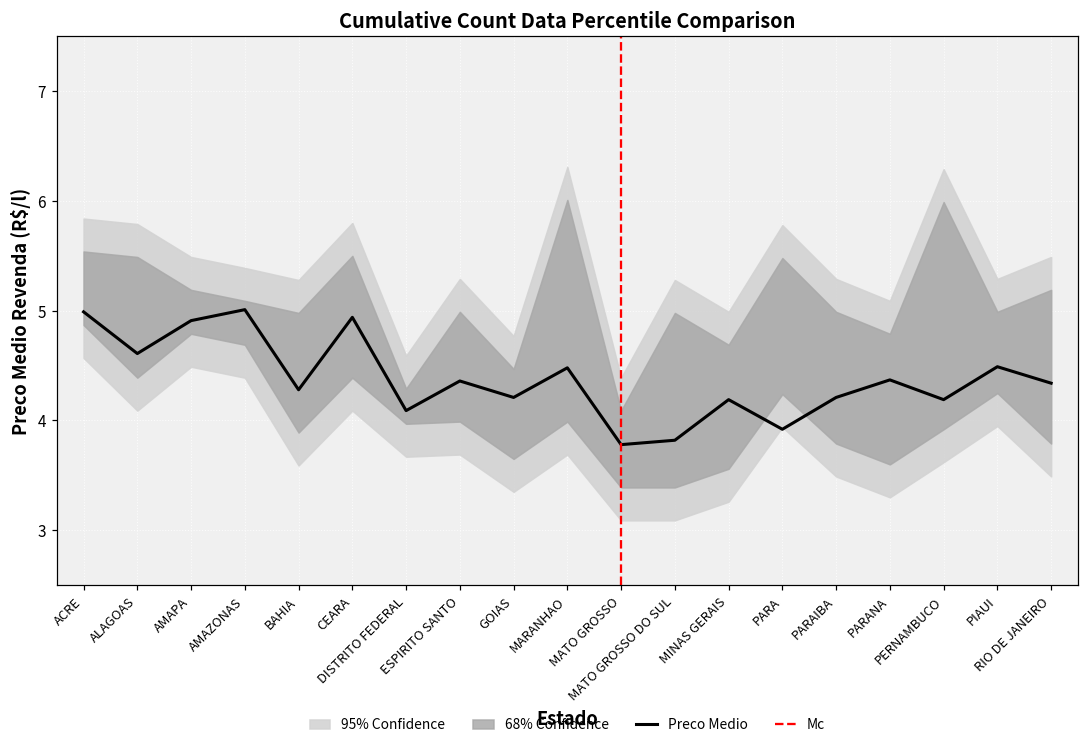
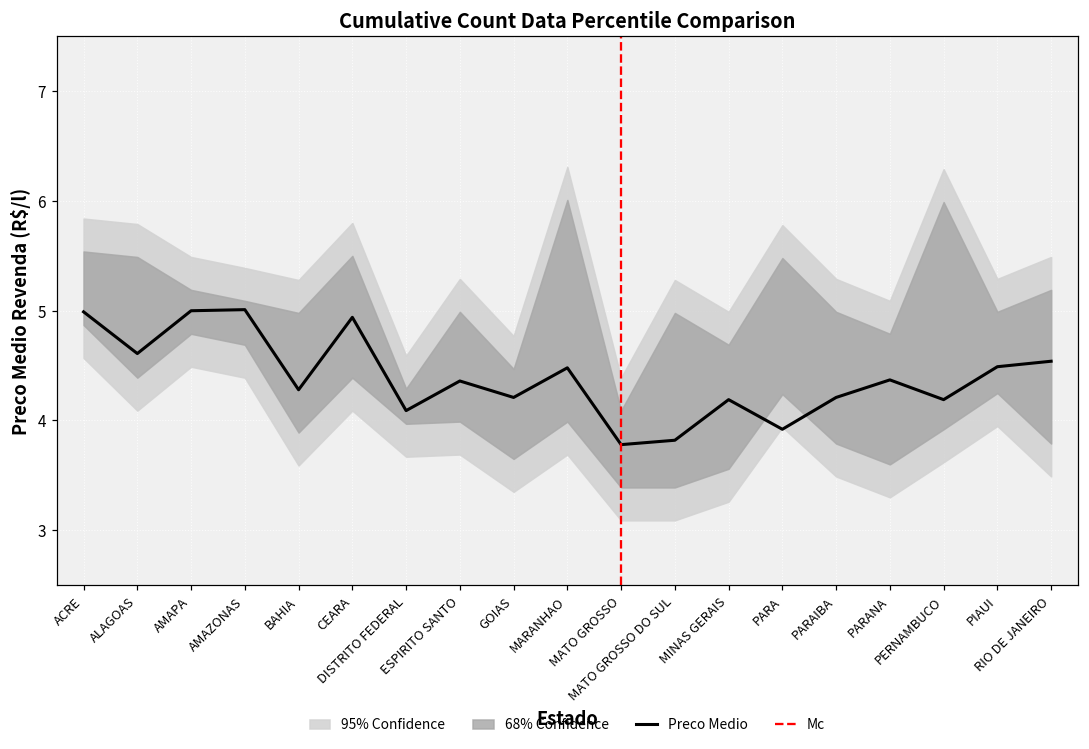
  {
    "Preco Medio": {
      "ACRE": 5.0,
      "ALAGOAS": 4.6,
-     "AMAPA": 4.9,
+     "AMAPA": 5.0,
      "AMAZONAS": 5.0,
      "BAHIA": 4.3,
      "CEARA": 4.9,
      "DISTRITO FEDERAL": 4.1,
      "ESPIRITO SANTO": 4.4,
      "GOIAS": 4.2,
      "MARANHAO": 4.5,
      "MATO GROSSO": 3.8,
      "MATO GROSSO DO SUL": 3.8,
      "MINAS GERAIS": 4.2,
      "PARA": 3.9,
      "PARAIBA": 4.2,
      "PARANA": 4.4,
      "PERNAMBUCO": 4.2,
      "PIAUI": 4.5,
-     "RIO DE JANEIRO": 4.3
+     "RIO DE JANEIRO": 4.5
    }
  }
